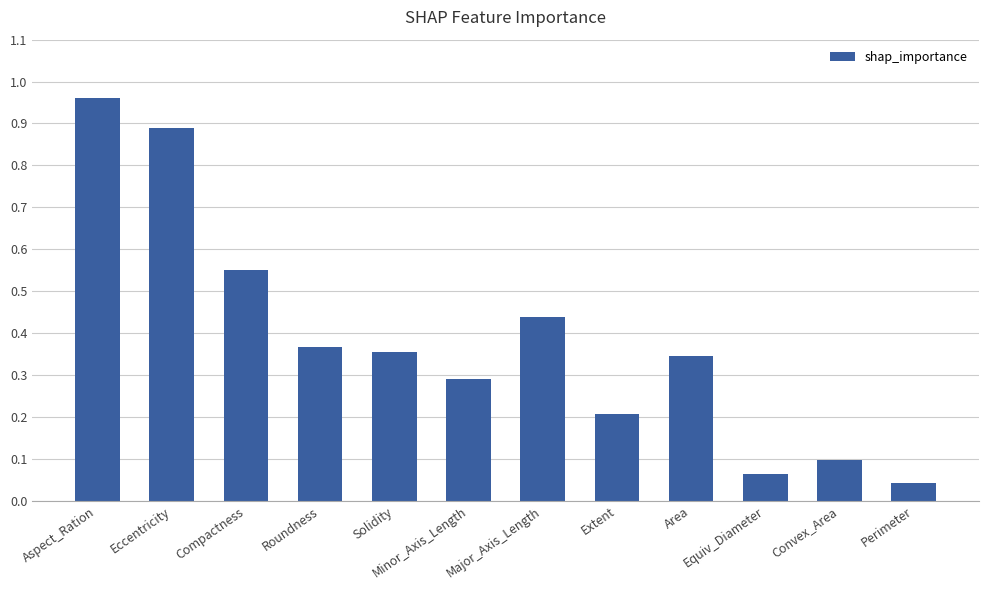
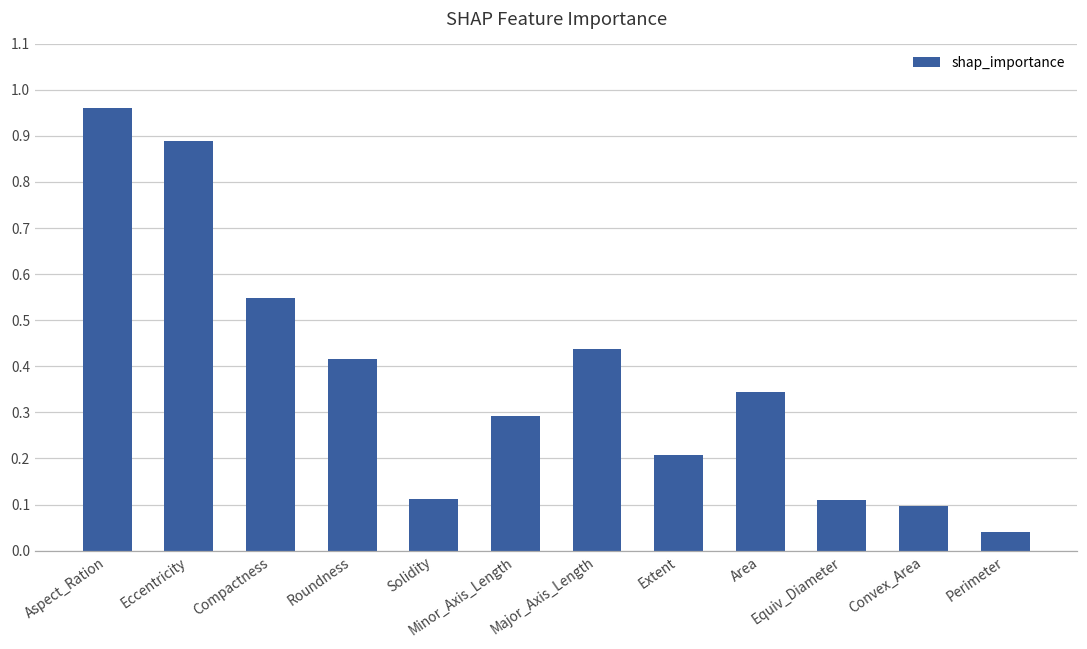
  {
    "Aspect_Ration": 0.96,
    "Eccentricity": 0.89,
    "Compactness": 0.55,
-   "Roundness": 0.37,
-   "Solidity": 0.35,
+   "Roundness": 0.42,
+   "Solidity": 0.11,
    "Minor_Axis_Length": 0.29,
    "Major_Axis_Length": 0.44,
    "Extent": 0.21,
    "Area": 0.35,
-   "Equiv_Diameter": 0.06,
+   "Equiv_Diameter": 0.11,
    "Convex_Area": 0.10,
    "Perimeter": 0.04
  }
